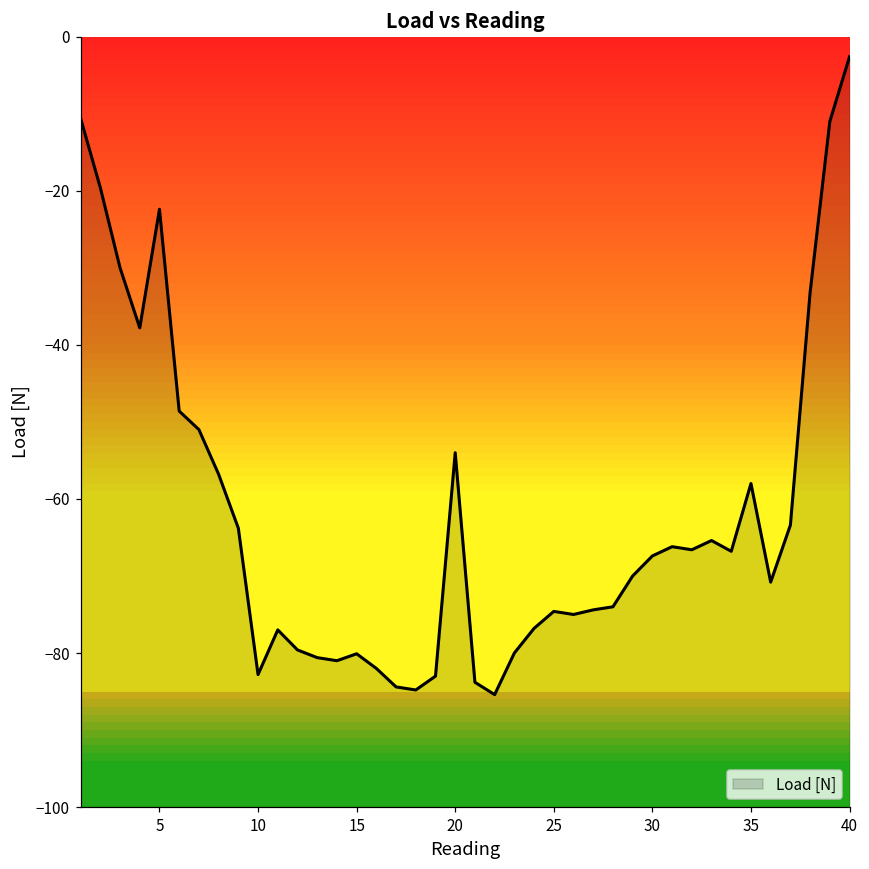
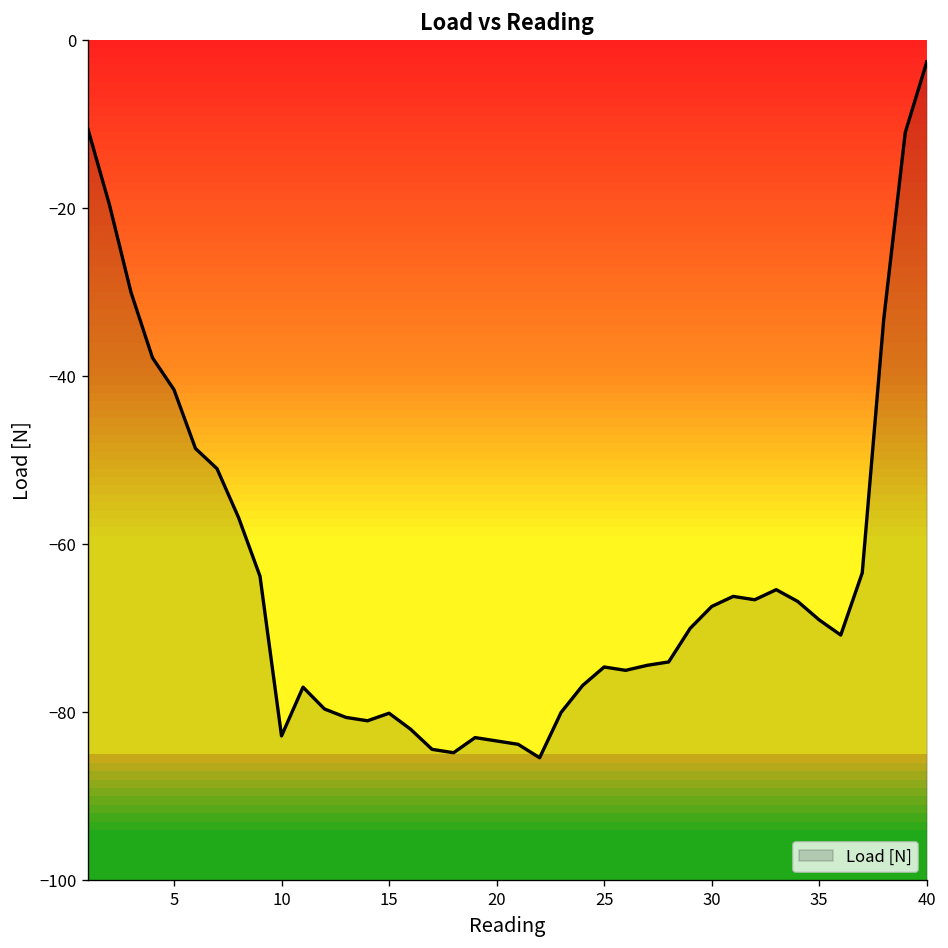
  {
-   "5": -22,
+   "5": -42,
    "10": -83,
    "15": -80,
-   "20": -54,
+   "20": -83,
    "25": -75,
    "30": -67,
-   "35": -58,
+   "35": -69,
    "40": -3
  }
